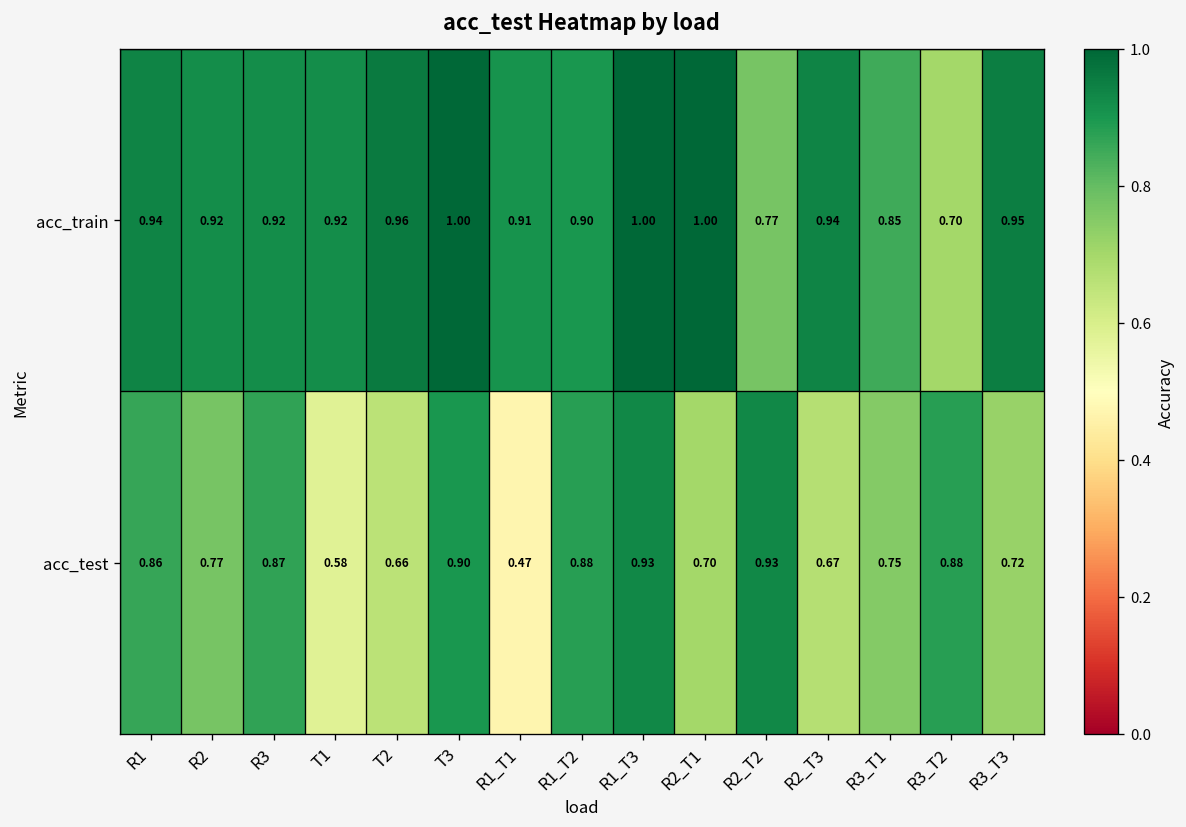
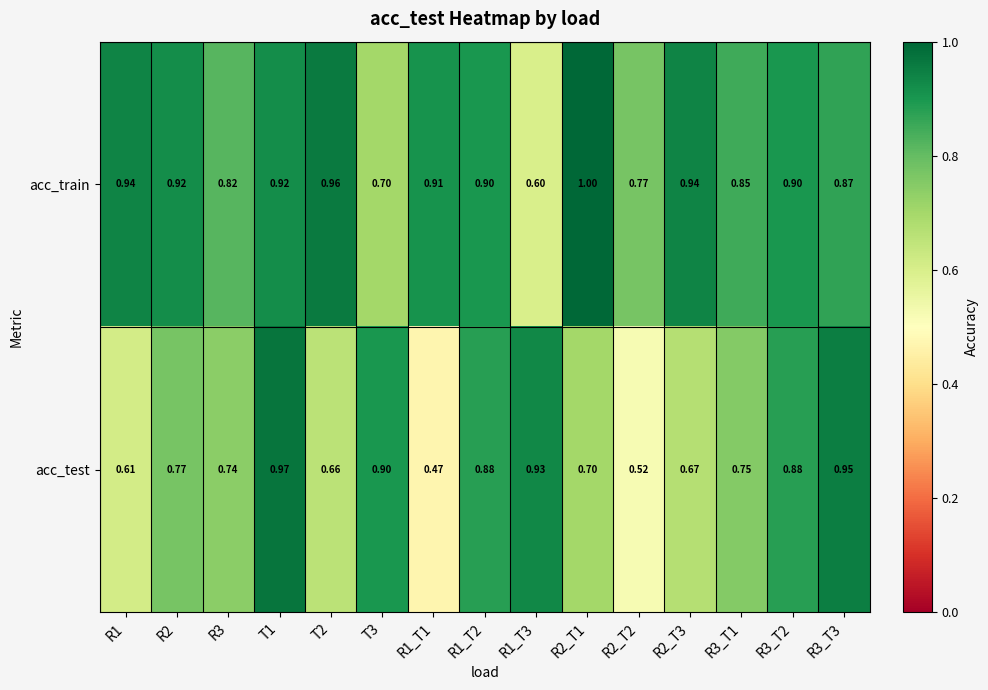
  {
    "acc_train": {
      "R1": 0.94,
      "R2": 0.92,
-     "R3": 0.92,
+     "R3": 0.82,
      "T1": 0.92,
      "T2": 0.96,
-     "T3": 1.00,
+     "T3": 0.70,
      "R1_T1": 0.91,
      "R1_T2": 0.90,
-     "R1_T3": 1.00,
+     "R1_T3": 0.60,
      "R2_T1": 1.00,
      "R2_T2": 0.77,
      "R2_T3": 0.94,
      "R3_T1": 0.85,
-     "R3_T2": 0.70,
-     "R3_T3": 0.95
+     "R3_T2": 0.90,
+     "R3_T3": 0.87
    },
    "acc_test": {
-     "R1": 0.86,
+     "R1": 0.61,
      "R2": 0.77,
-     "R3": 0.87,
-     "T1": 0.58,
+     "R3": 0.74,
+     "T1": 0.97,
      "T2": 0.66,
      "T3": 0.90,
      "R1_T1": 0.47,
      "R1_T2": 0.88,
      "R1_T3": 0.93,
      "R2_T1": 0.70,
-     "R2_T2": 0.93,
+     "R2_T2": 0.52,
      "R2_T3": 0.67,
      "R3_T1": 0.75,
      "R3_T2": 0.88,
-     "R3_T3": 0.72
+     "R3_T3": 0.95
    }
  }
